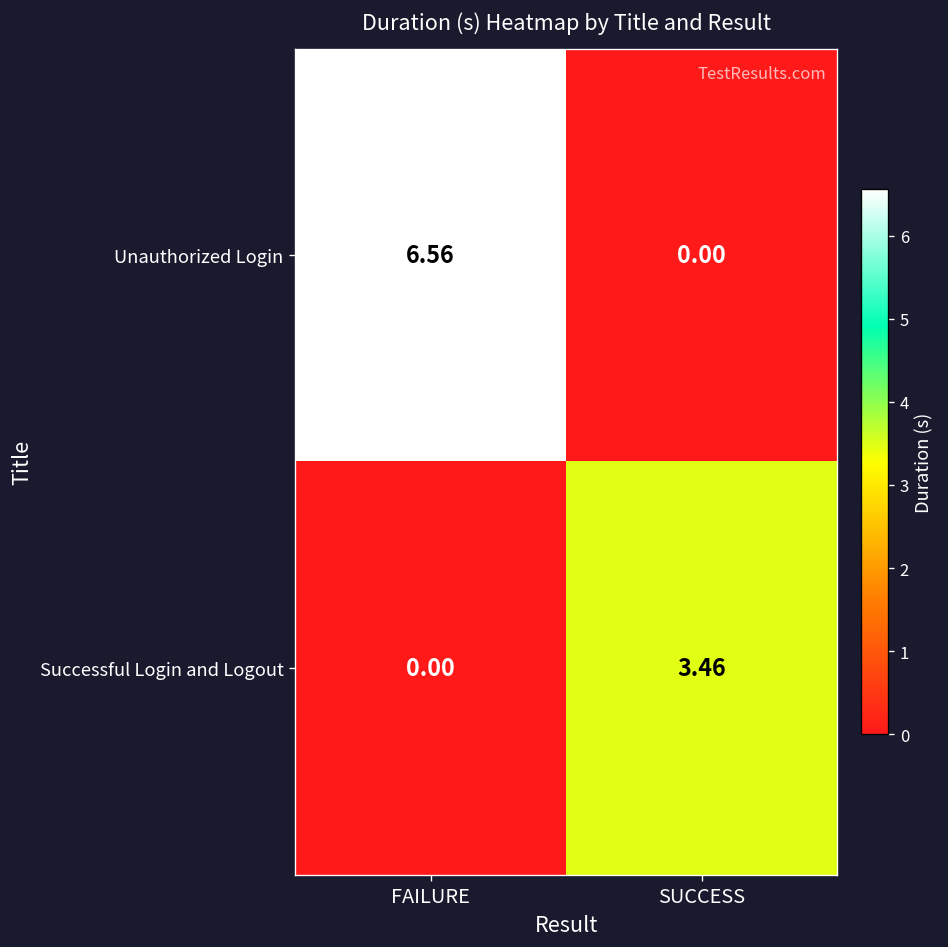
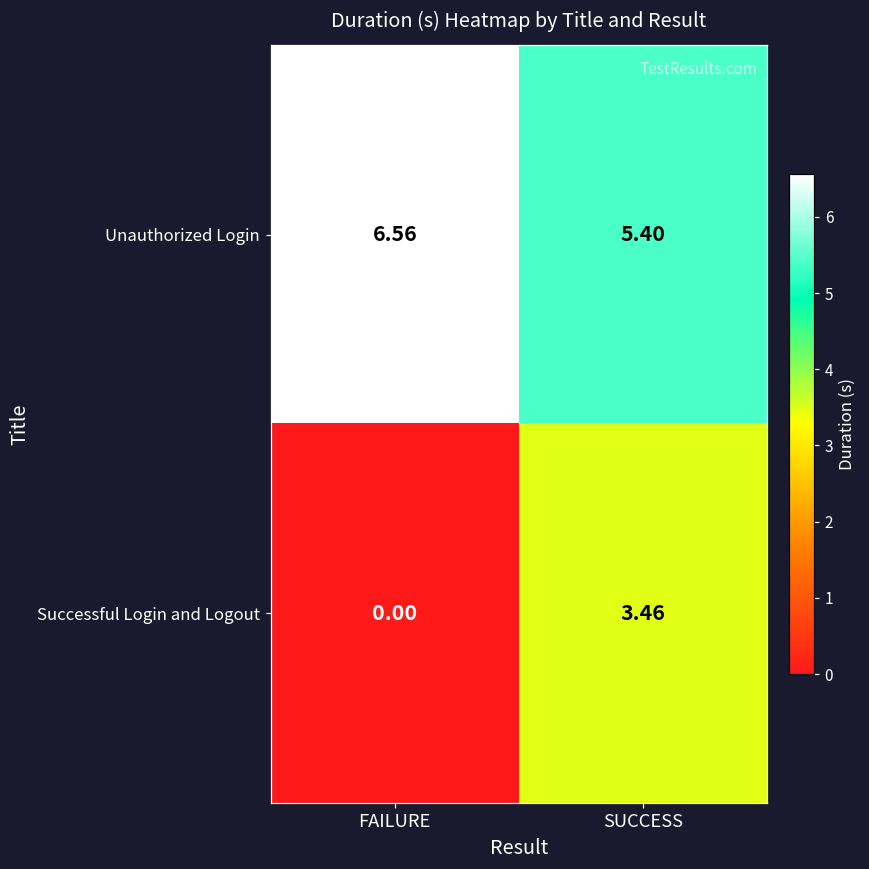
  {
    "Unauthorized Login": {
      "FAILURE": 6.56,
-     "SUCCESS": 0.00
+     "SUCCESS": 5.40
    },
    "Successful Login and Logout": {
      "FAILURE": 0.00,
      "SUCCESS": 3.46
    }
  }
